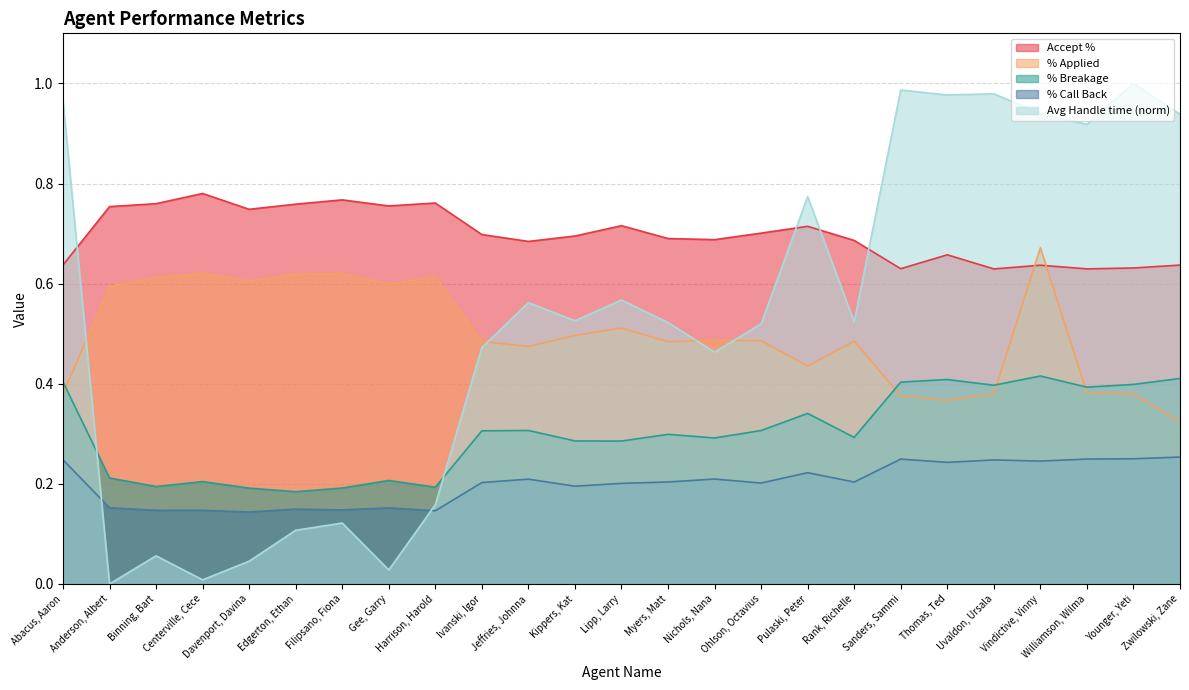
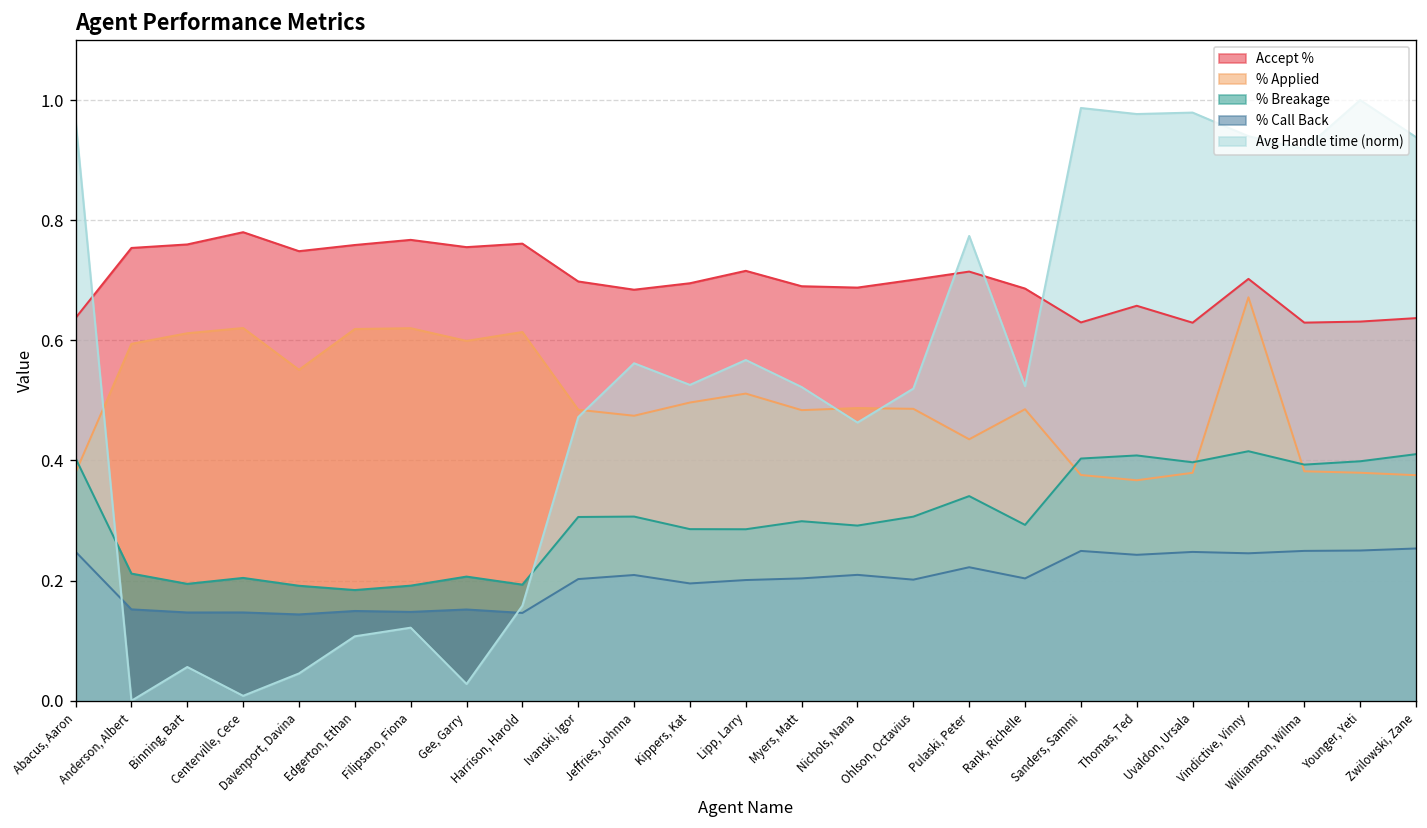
  {
    "Accept %": {
      "Abacus, Aaron": 0.64,
      "Anderson, Albert": 0.75,
      "Binning, Bart": 0.76,
      "Centerville, Cece": 0.78,
      "Davenport, Davina": 0.75,
      "Edgerton, Ethan": 0.76,
      "Filipsano, Fiona": 0.77,
      "Gee, Garry": 0.76,
      "Harrison, Harold": 0.76,
      "Ivanski, Igor": 0.70,
      "Jeffries, Johnna": 0.68,
      "Kippers, Kat": 0.70,
      "Lipp, Larry": 0.72,
      "Myers, Matt": 0.69,
      "Nichols, Nana": 0.69,
      "Ohlson, Octavius": 0.70,
      "Pulaski, Peter": 0.71,
      "Rank, Richelle": 0.69,
      "Sanders, Sammi": 0.63,
      "Thomas, Ted": 0.66,
      "Uvaldon, Ursala": 0.63,
-     "Vindictive, Vinny": 0.64,
+     "Vindictive, Vinny": 0.70,
      "Williamson, Wilma": 0.63,
      "Younger, Yeti": 0.63,
      "Zwilowski, Zane": 0.64
    },
    "% Applied": {
      "Abacus, Aaron": 0.38,
      "Anderson, Albert": 0.59,
      "Binning, Bart": 0.61,
      "Centerville, Cece": 0.62,
-     "Davenport, Davina": 0.61,
+     "Davenport, Davina": 0.55,
      "Edgerton, Ethan": 0.62,
      "Filipsano, Fiona": 0.62,
      "Gee, Garry": 0.60,
      "Harrison, Harold": 0.61,
      "Ivanski, Igor": 0.48,
      "Jeffries, Johnna": 0.47,
      "Kippers, Kat": 0.50,
      "Lipp, Larry": 0.51,
      "Myers, Matt": 0.48,
      "Nichols, Nana": 0.49,
      "Ohlson, Octavius": 0.49,
      "Pulaski, Peter": 0.44,
      "Rank, Richelle": 0.49,
      "Sanders, Sammi": 0.38,
      "Thomas, Ted": 0.37,
      "Uvaldon, Ursala": 0.38,
      "Vindictive, Vinny": 0.67,
      "Williamson, Wilma": 0.38,
      "Younger, Yeti": 0.38,
-     "Zwilowski, Zane": 0.32
+     "Zwilowski, Zane": 0.38
    },
    "Avg Handle time (norm)": {
      "Abacus, Aaron": 0.97,
      "Anderson, Albert": 0.00,
      "Binning, Bart": 0.06,
      "Centerville, Cece": 0.01,
      "Davenport, Davina": 0.05,
      "Edgerton, Ethan": 0.11,
      "Filipsano, Fiona": 0.12,
      "Gee, Garry": 0.03,
      "Harrison, Harold": 0.16,
      "Ivanski, Igor": 0.47,
      "Jeffries, Johnna": 0.56,
      "Kippers, Kat": 0.53,
      "Lipp, Larry": 0.57,
      "Myers, Matt": 0.52,
      "Nichols, Nana": 0.46,
      "Ohlson, Octavius": 0.52,
      "Pulaski, Peter": 0.77,
      "Rank, Richelle": 0.52,
      "Sanders, Sammi": 0.99,
      "Thomas, Ted": 0.98,
      "Uvaldon, Ursala": 0.98,
      "Williamson, Wilma": 0.92,
      "Zwilowski, Zane": 0.94
    }
  }
